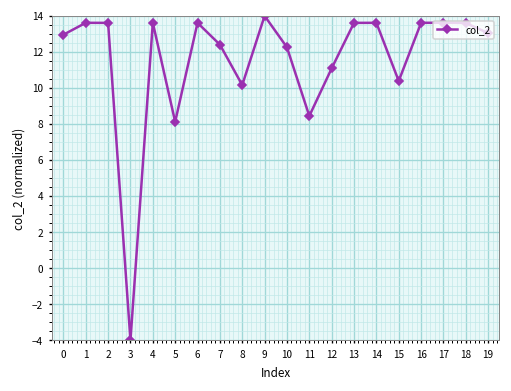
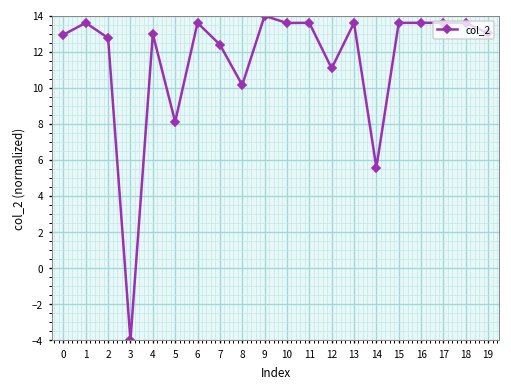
  {
    "0": 13.0,
    "1": 13.6,
-   "2": 13.6,
+   "2": 12.8,
    "3": -4.0,
-   "4": 13.6,
+   "4": 13.0,
    "5": 8.1,
    "6": 13.6,
    "7": 12.4,
    "8": 10.2,
    "9": 14.0,
-   "10": 12.3,
-   "11": 8.4,
+   "10": 13.6,
+   "11": 13.6,
    "12": 11.1,
    "13": 13.6,
-   "14": 13.6,
-   "15": 10.4,
+   "14": 5.6,
+   "15": 13.6,
    "16": 13.6
  }
